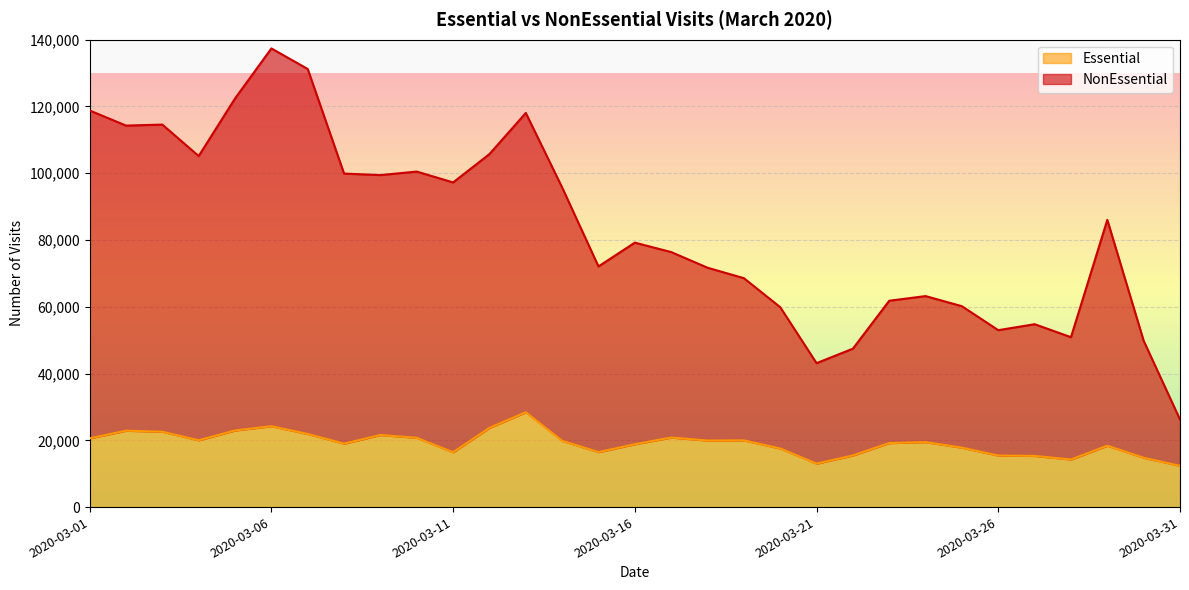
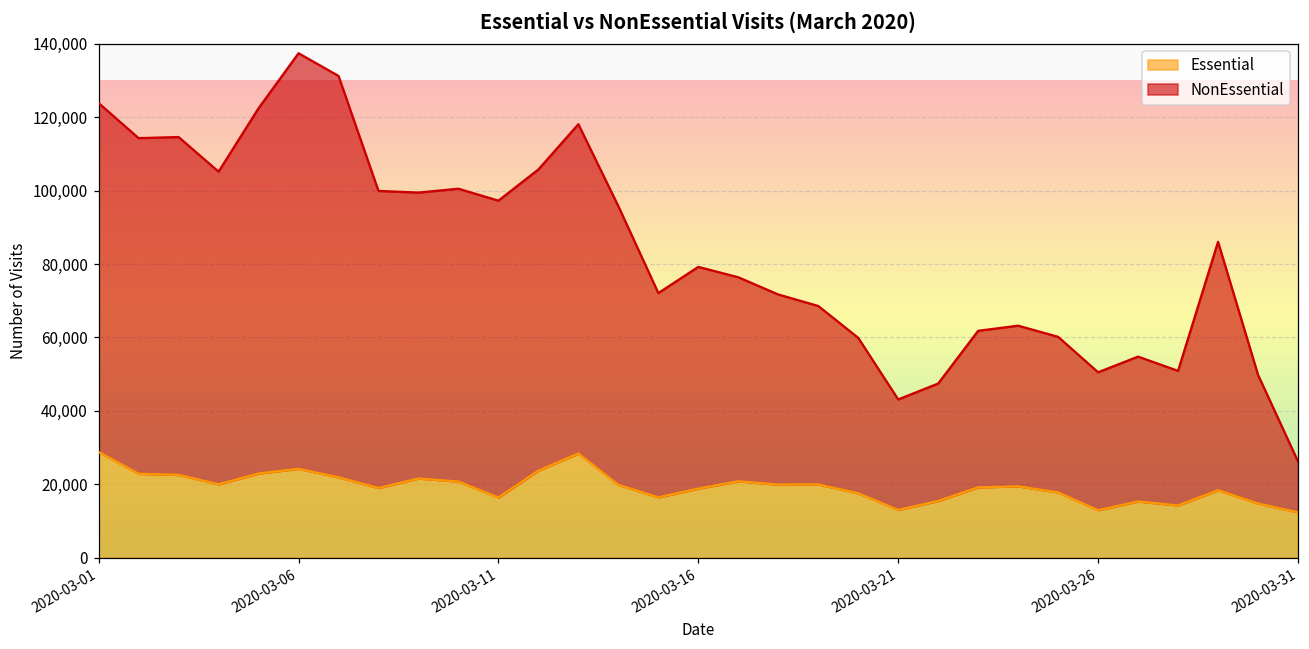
  {
    "Essential": {
-     "2020-03-01": "21,000",
+     "2020-03-01": "29,000",
      "2020-03-06": "24,000",
      "2020-03-11": "16,000",
      "2020-03-16": "19,000",
      "2020-03-21": "13,000",
-     "2020-03-26": "15,000",
+     "2020-03-26": "13,000",
      "2020-03-31": "12,000"
    },
    "NonEssential": {
-     "2020-03-01": "98,000",
+     "2020-03-01": "95,000",
      "2020-03-06": "113,000",
      "2020-03-11": "81,000",
      "2020-03-16": "60,000",
      "2020-03-21": "30,000",
      "2020-03-26": "38,000",
      "2020-03-31": "14,000"
    }
  }
